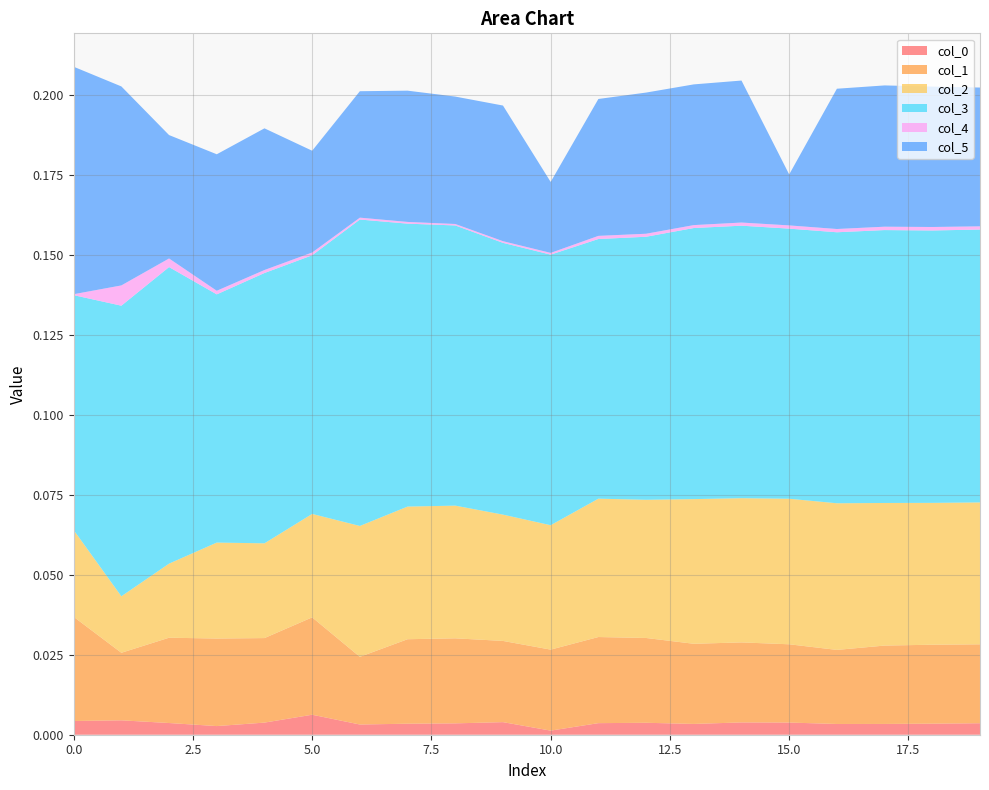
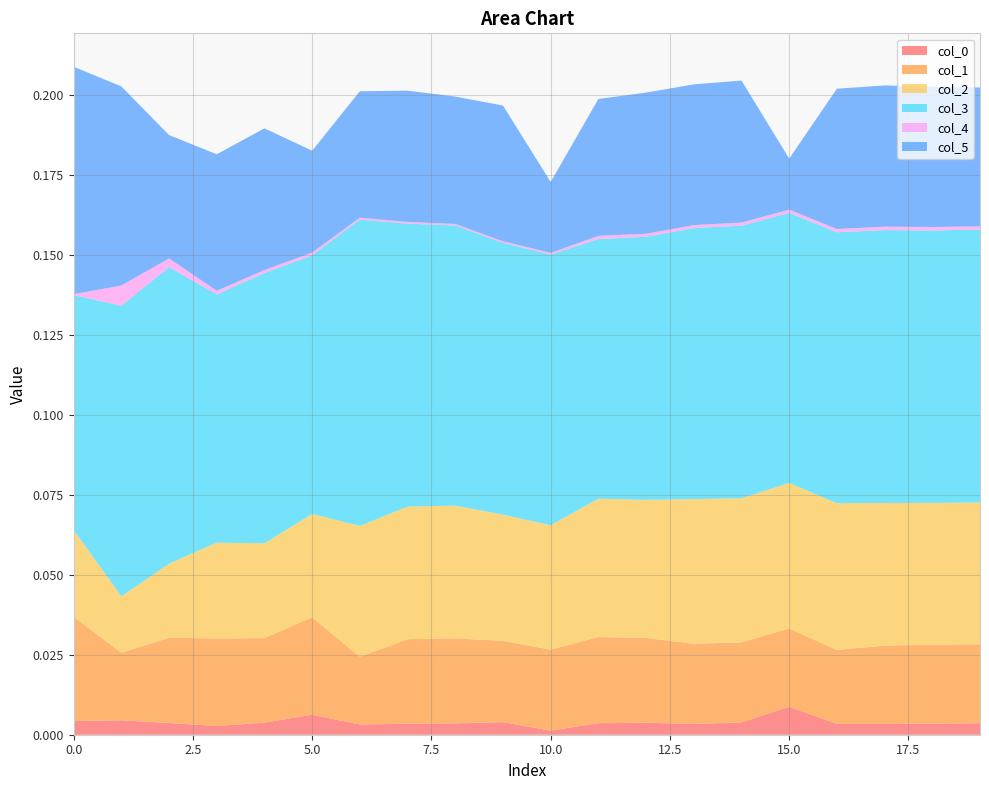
  {
    "col_0": {
      "0.0": 0.004,
      "5.0": 0.006,
      "10.0": 0.001,
-     "15.0": 0.004
+     "15.0": 0.009
    },
    "col_3": {
      "5.0": 0.081,
      "15.0": 0.084
    },
    "col_4": {
      "5.0": 0.001,
      "15.0": 0.001
    },
    "col_5": {
      "0.0": 0.071,
      "5.0": 0.032,
      "10.0": 0.022,
      "15.0": 0.016
    }
  }
